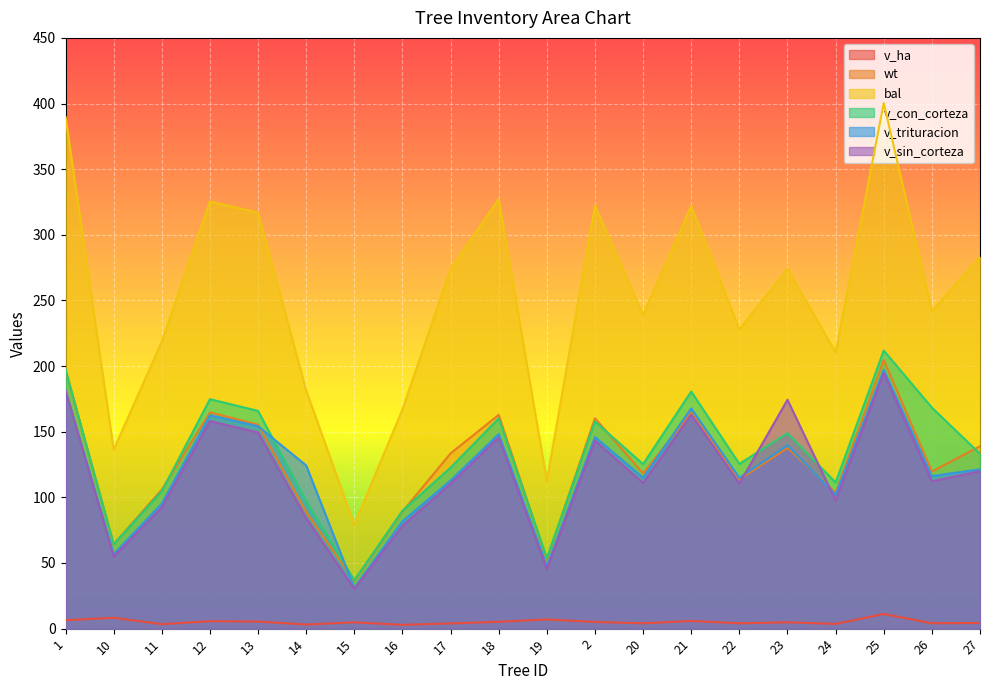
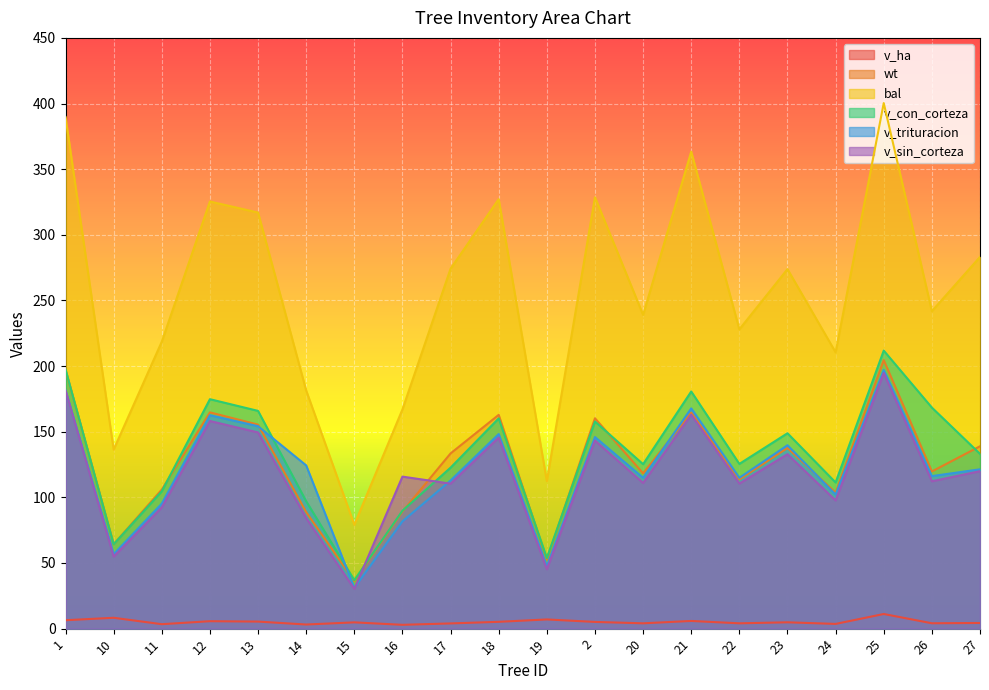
  {
    "bal": {
      "1": 390,
      "10": 136,
      "11": 219,
      "12": 325,
      "13": 317,
      "14": 181,
      "15": 79,
      "16": 167,
      "17": 274,
      "18": 327,
      "19": 112,
-     "2": 322,
+     "2": 329,
      "20": 239,
-     "21": 322,
+     "21": 363,
      "22": 228,
      "23": 274,
      "24": 210,
      "26": 242,
      "27": 283
    },
    "v_con_corteza": {
      "12": 175,
      "13": 166,
      "14": 97,
      "17": 123,
      "18": 160,
      "2": 158,
      "20": 125,
      "21": 181,
      "22": 125,
      "23": 149,
      "24": 111,
      "25": 212,
      "26": 168,
      "27": 133
    },
    "v_trituracion": {
      "11": 95,
      "12": 163,
      "14": 124,
      "16": 82,
      "17": 113,
      "18": 148,
      "19": 48,
      "2": 146,
      "20": 115,
      "21": 168,
      "23": 140,
      "25": 197,
      "26": 116
    },
    "v_sin_corteza": {
      "11": 92,
      "12": 158,
      "13": 149,
      "14": 84,
-     "16": 78,
+     "16": 116,
      "17": 110,
      "18": 146,
      "19": 45,
      "2": 143,
      "20": 111,
      "22": 111,
-     "23": 174,
+     "23": 133,
      "24": 98,
      "25": 195,
      "26": 112
    }
  }
